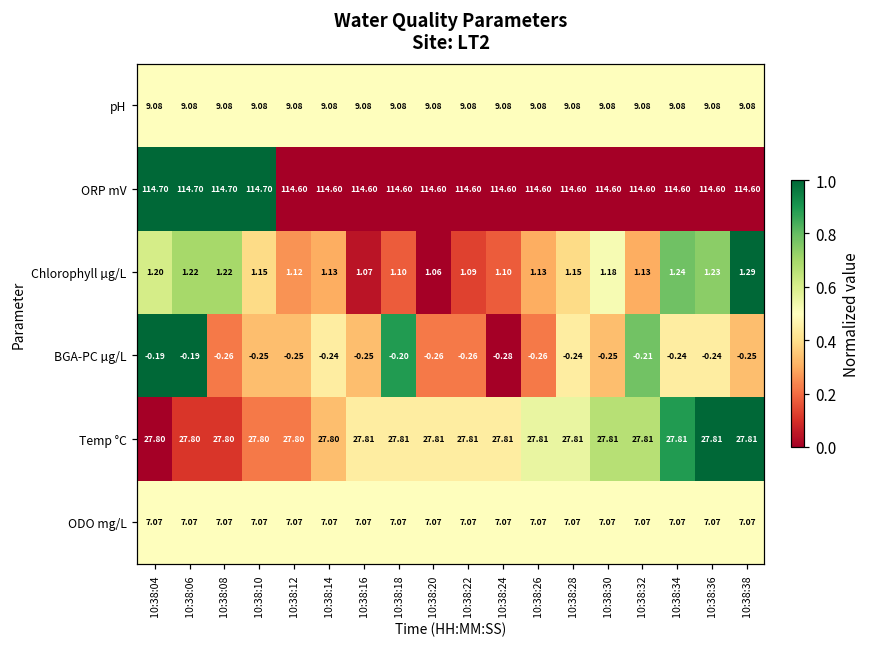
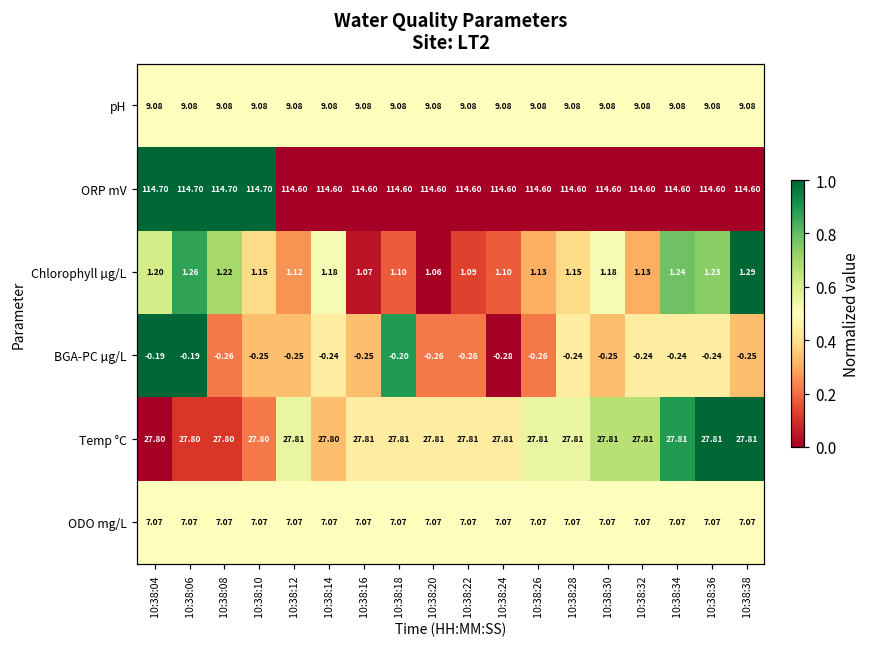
  {
    "pH": {
      "10:38:04": 9.08,
      "10:38:06": 9.08,
      "10:38:08": 9.08,
      "10:38:10": 9.08,
      "10:38:12": 9.08,
      "10:38:14": 9.08,
      "10:38:16": 9.08,
      "10:38:18": 9.08,
      "10:38:20": 9.08,
      "10:38:22": 9.08,
      "10:38:24": 9.08,
      "10:38:26": 9.08,
      "10:38:28": 9.08,
      "10:38:30": 9.08,
      "10:38:32": 9.08,
      "10:38:34": 9.08,
      "10:38:36": 9.08,
      "10:38:38": 9.08
    },
    "ORP mV": {
      "10:38:04": 114.70,
      "10:38:06": 114.70,
      "10:38:08": 114.70,
      "10:38:10": 114.70,
      "10:38:12": 114.60,
      "10:38:14": 114.60,
      "10:38:16": 114.60,
      "10:38:18": 114.60,
      "10:38:20": 114.60,
      "10:38:22": 114.60,
      "10:38:24": 114.60,
      "10:38:26": 114.60,
      "10:38:28": 114.60,
      "10:38:30": 114.60,
      "10:38:32": 114.60,
      "10:38:34": 114.60,
      "10:38:36": 114.60,
      "10:38:38": 114.60
    },
    "Chlorophyll µg/L": {
      "10:38:04": 1.20,
-     "10:38:06": 1.22,
+     "10:38:06": 1.26,
      "10:38:08": 1.22,
      "10:38:10": 1.15,
      "10:38:12": 1.12,
-     "10:38:14": 1.13,
+     "10:38:14": 1.18,
      "10:38:16": 1.07,
      "10:38:18": 1.10,
      "10:38:20": 1.06,
      "10:38:22": 1.09,
      "10:38:24": 1.10,
      "10:38:26": 1.13,
      "10:38:28": 1.15,
      "10:38:30": 1.18,
      "10:38:32": 1.13,
      "10:38:34": 1.24,
      "10:38:36": 1.23,
      "10:38:38": 1.29
    },
    "BGA-PC µg/L": {
      "10:38:04": -0.19,
      "10:38:06": -0.19,
      "10:38:08": -0.26,
      "10:38:10": -0.25,
      "10:38:12": -0.25,
      "10:38:14": -0.24,
      "10:38:16": -0.25,
      "10:38:18": -0.20,
      "10:38:20": -0.26,
      "10:38:22": -0.26,
      "10:38:24": -0.28,
      "10:38:26": -0.26,
      "10:38:28": -0.24,
      "10:38:30": -0.25,
-     "10:38:32": -0.21,
+     "10:38:32": -0.24,
      "10:38:34": -0.24,
      "10:38:36": -0.24,
      "10:38:38": -0.25
    },
    "Temp °C": {
      "10:38:04": 27.80,
      "10:38:06": 27.80,
      "10:38:08": 27.80,
      "10:38:10": 27.80,
-     "10:38:12": 27.80,
+     "10:38:12": 27.81,
      "10:38:14": 27.80,
      "10:38:16": 27.81,
      "10:38:18": 27.81,
      "10:38:20": 27.81,
      "10:38:22": 27.81,
      "10:38:24": 27.81,
      "10:38:26": 27.81,
      "10:38:28": 27.81,
      "10:38:30": 27.81,
      "10:38:32": 27.81,
      "10:38:34": 27.81,
      "10:38:36": 27.81,
      "10:38:38": 27.81
    },
    "ODO mg/L": {
      "10:38:04": 7.07,
      "10:38:06": 7.07,
      "10:38:08": 7.07,
      "10:38:10": 7.07,
      "10:38:12": 7.07,
      "10:38:14": 7.07,
      "10:38:16": 7.07,
      "10:38:18": 7.07,
      "10:38:20": 7.07,
      "10:38:22": 7.07,
      "10:38:24": 7.07,
      "10:38:26": 7.07,
      "10:38:28": 7.07,
      "10:38:30": 7.07,
      "10:38:32": 7.07,
      "10:38:34": 7.07,
      "10:38:36": 7.07,
      "10:38:38": 7.07
    }
  }
